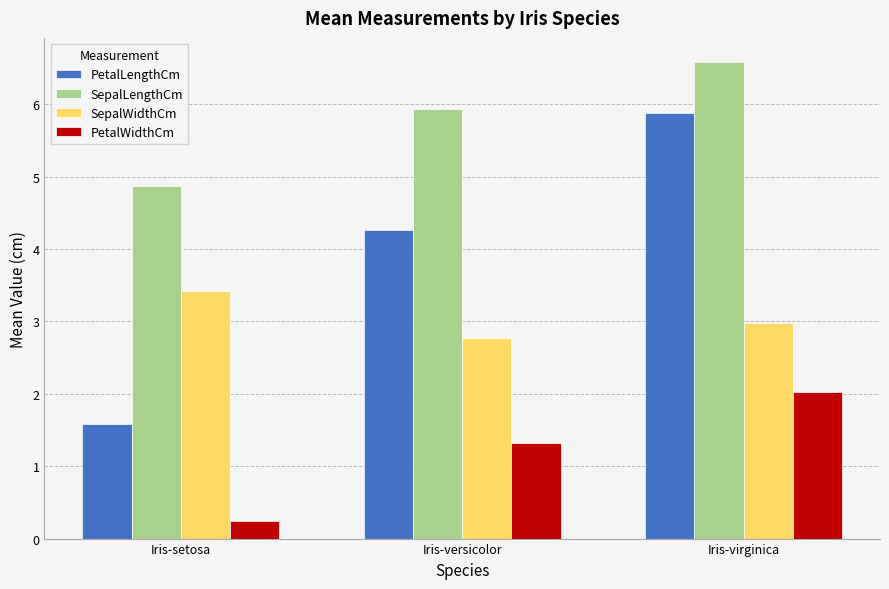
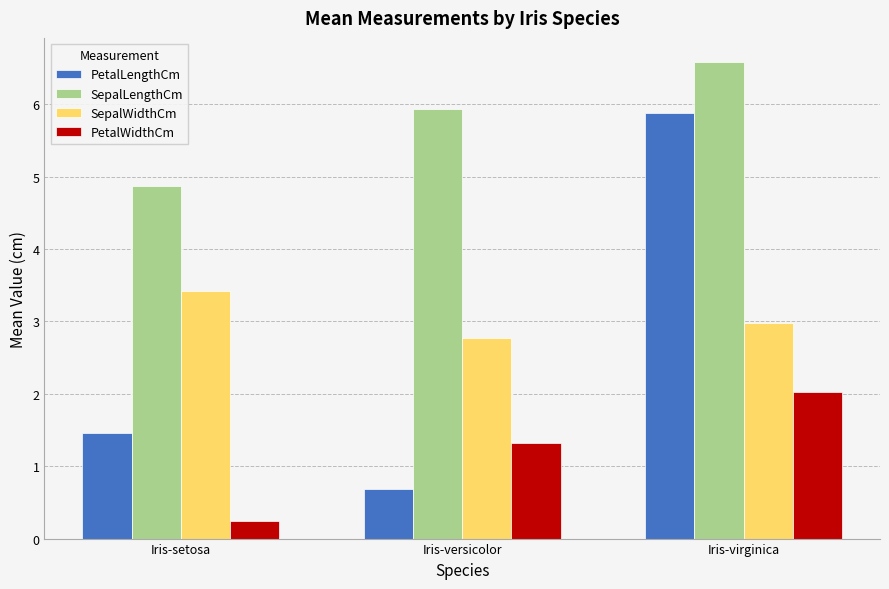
  {
    "PetalLengthCm": {
-     "Iris-setosa": 1.6,
-     "Iris-versicolor": 4.3,
+     "Iris-setosa": 1.5,
+     "Iris-versicolor": 0.7,
      "Iris-virginica": 5.9
    },
    "SepalLengthCm": {
      "Iris-setosa": 4.9,
      "Iris-versicolor": 5.9,
      "Iris-virginica": 6.6
    },
    "SepalWidthCm": {
      "Iris-setosa": 3.4,
      "Iris-versicolor": 2.8,
      "Iris-virginica": 3.0
    },
    "PetalWidthCm": {
      "Iris-setosa": 0.2,
      "Iris-versicolor": 1.3,
      "Iris-virginica": 2.0
    }
  }
